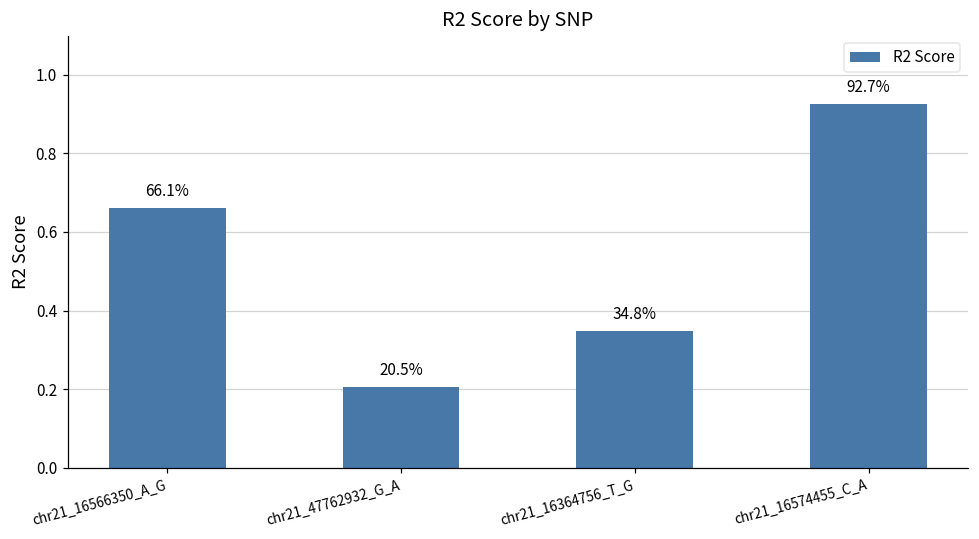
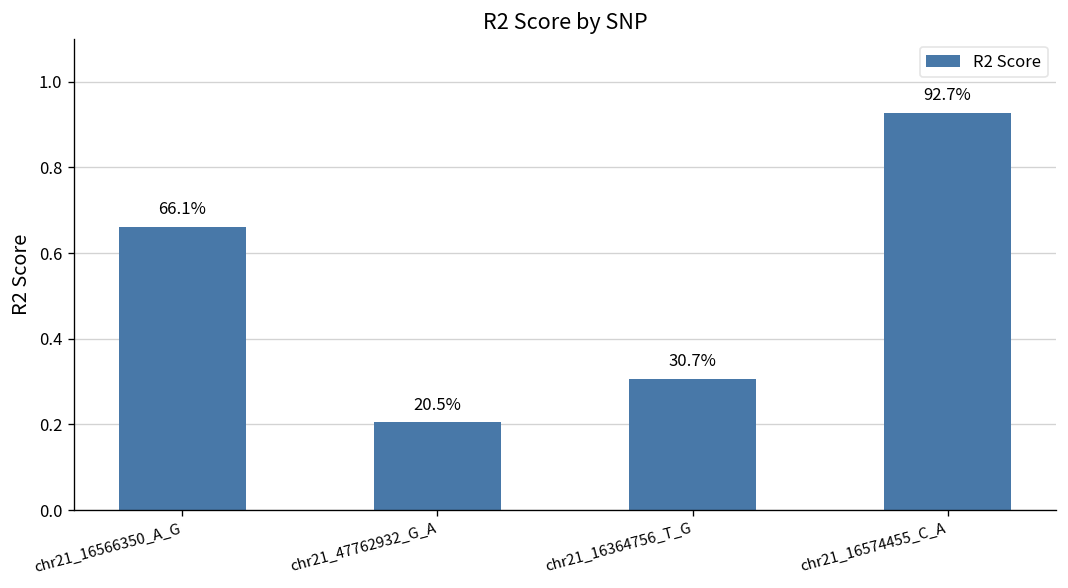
  {
    "chr21_16566350_A_G": "66.1%",
    "chr21_47762932_G_A": "20.5%",
-   "chr21_16364756_T_G": "34.8%",
+   "chr21_16364756_T_G": "30.7%",
    "chr21_16574455_C_A": "92.7%"
  }
